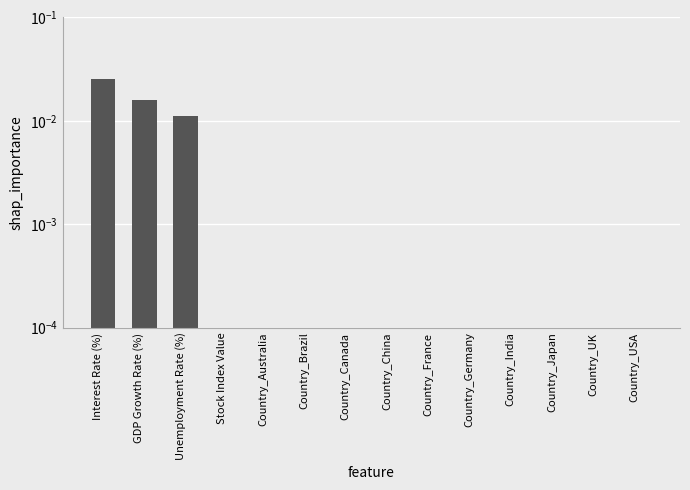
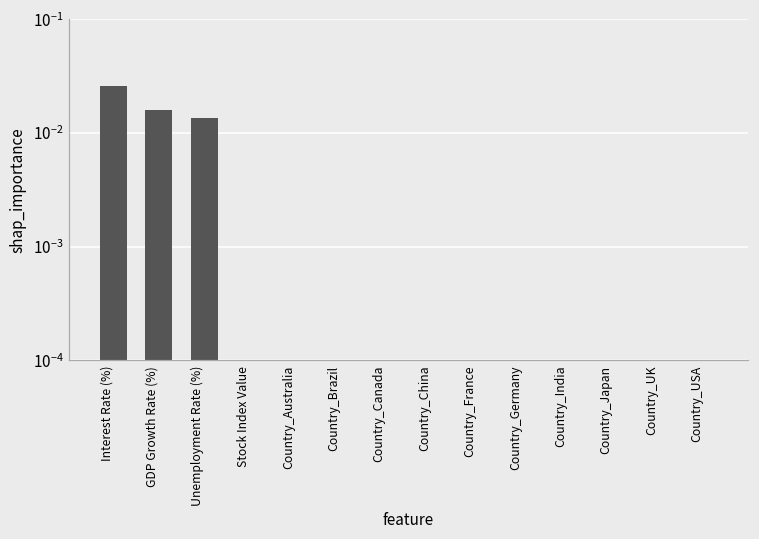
  {
    "Interest Rate (%)": 0.026,
    "GDP Growth Rate (%)": 0.016,
-   "Unemployment Rate (%)": 0.011
+   "Unemployment Rate (%)": 0.014
  }
